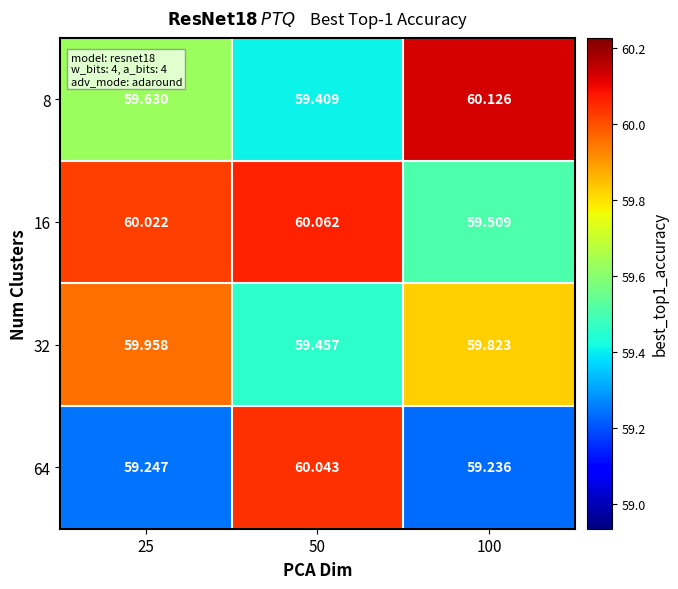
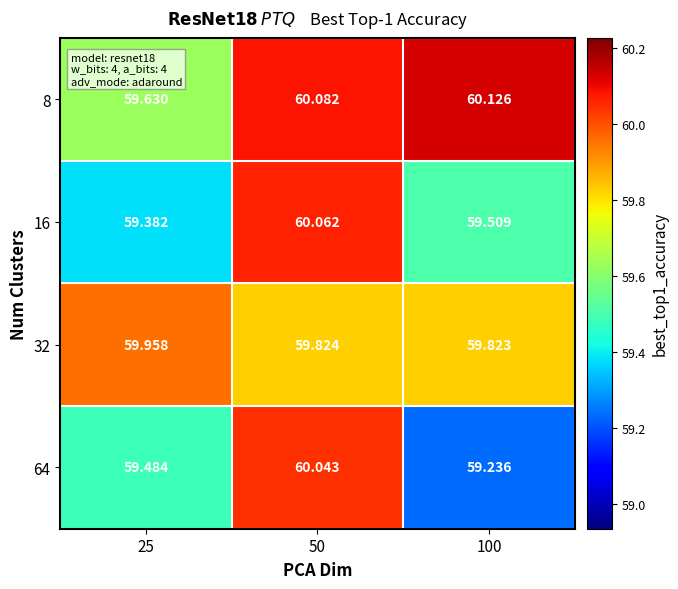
  {
    "8": {
      "25": 59.630,
-     "50": 59.409,
+     "50": 60.082,
      "100": 60.126
    },
    "16": {
-     "25": 60.022,
+     "25": 59.382,
      "50": 60.062,
      "100": 59.509
    },
    "32": {
      "25": 59.958,
-     "50": 59.457,
+     "50": 59.824,
      "100": 59.823
    },
    "64": {
-     "25": 59.247,
+     "25": 59.484,
      "50": 60.043,
      "100": 59.236
    }
  }
